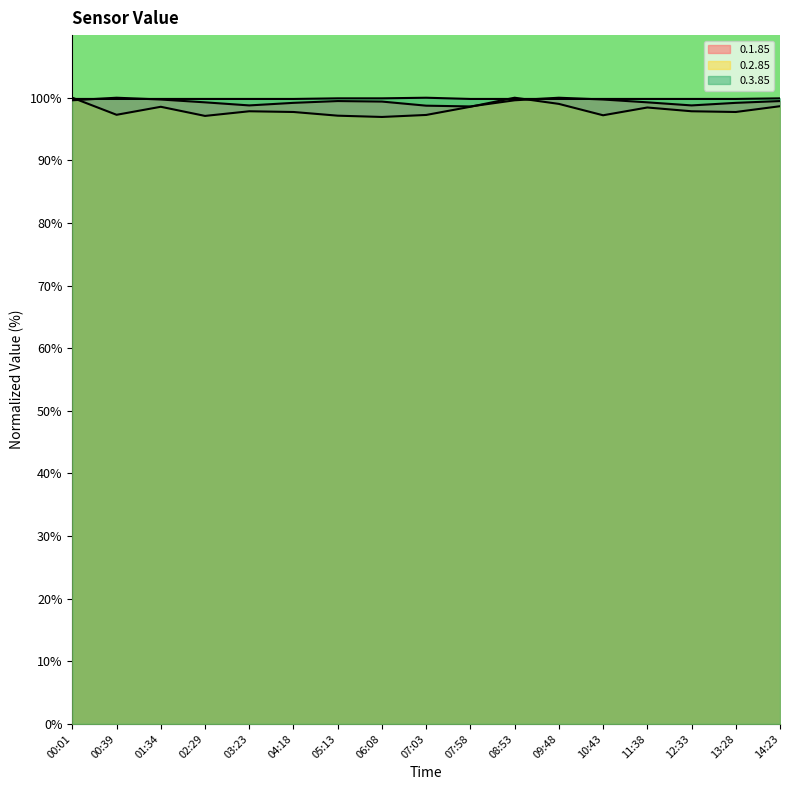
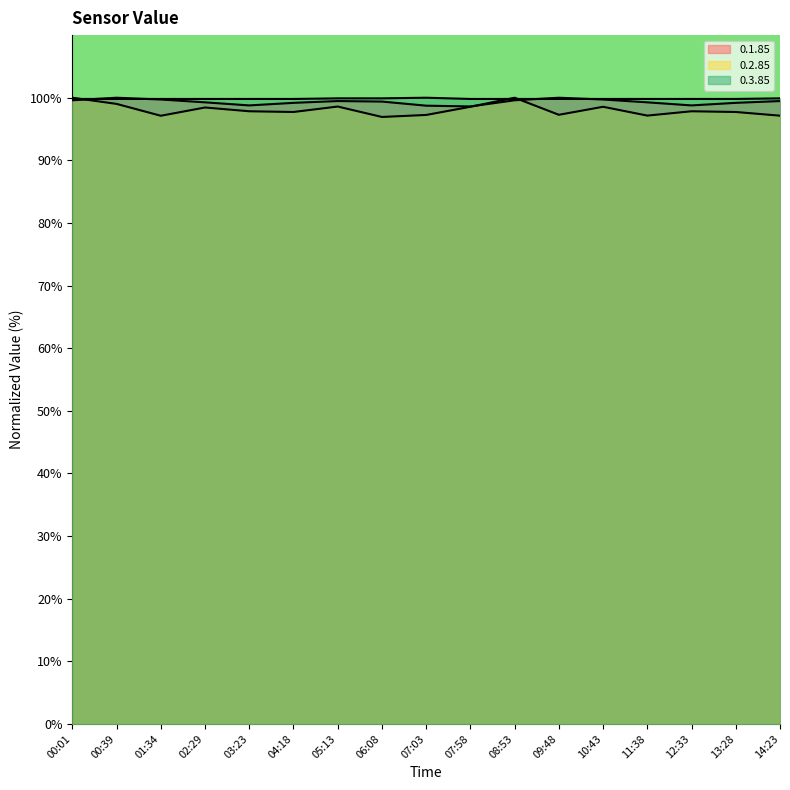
  {
    "0.1.85": {
      "02:29": "99%",
      "03:23": "99%",
      "04:18": "99%",
      "05:13": "99%",
      "06:08": "99%",
      "07:03": "99%",
      "11:38": "99%",
      "12:33": "99%",
      "13:28": "99%",
      "14:23": "99%"
    },
    "0.2.85": {
-     "00:39": "97%",
-     "01:34": "99%",
-     "02:29": "97%",
+     "00:39": "99%",
+     "01:34": "97%",
+     "02:29": "98%",
      "03:23": "98%",
      "04:18": "98%",
-     "05:13": "97%",
+     "05:13": "99%",
      "06:08": "97%",
      "07:03": "97%",
-     "09:48": "99%",
-     "10:43": "97%",
-     "11:38": "98%",
+     "09:48": "97%",
+     "10:43": "99%",
+     "11:38": "97%",
      "12:33": "98%",
      "13:28": "98%",
-     "14:23": "99%"
+     "14:23": "97%"
    },
    "0.3.85": {
      "02:29": "100%",
      "03:23": "100%",
      "04:18": "100%",
      "05:13": "100%",
      "06:08": "100%",
      "07:03": "100%",
      "07:58": "100%",
      "11:38": "100%",
      "12:33": "100%",
      "13:28": "100%",
      "14:23": "100%"
    }
  }
